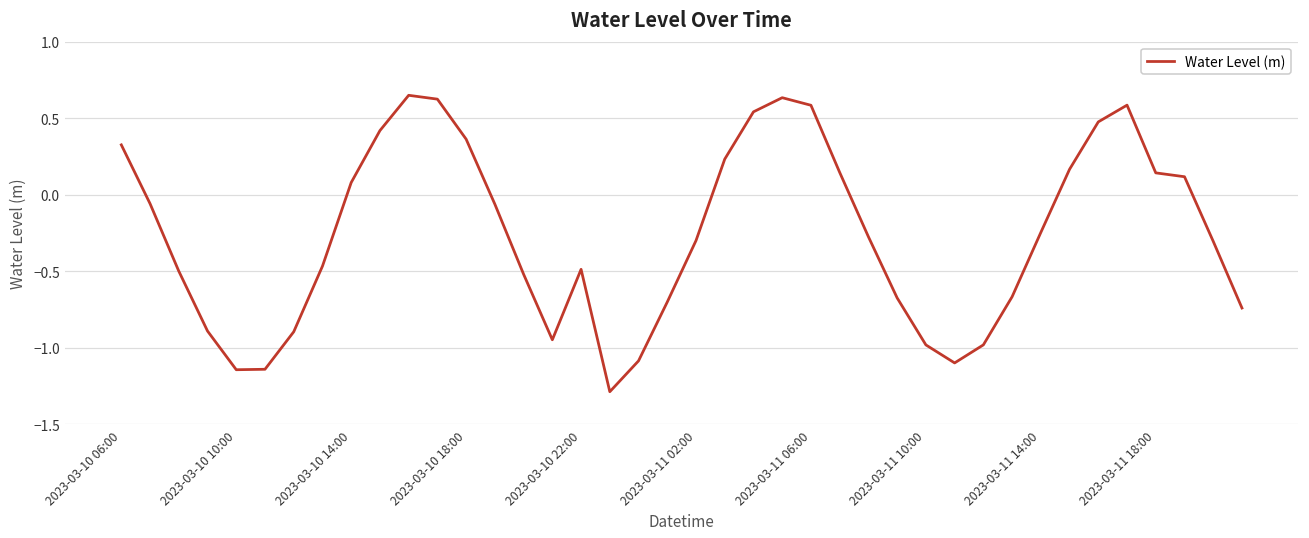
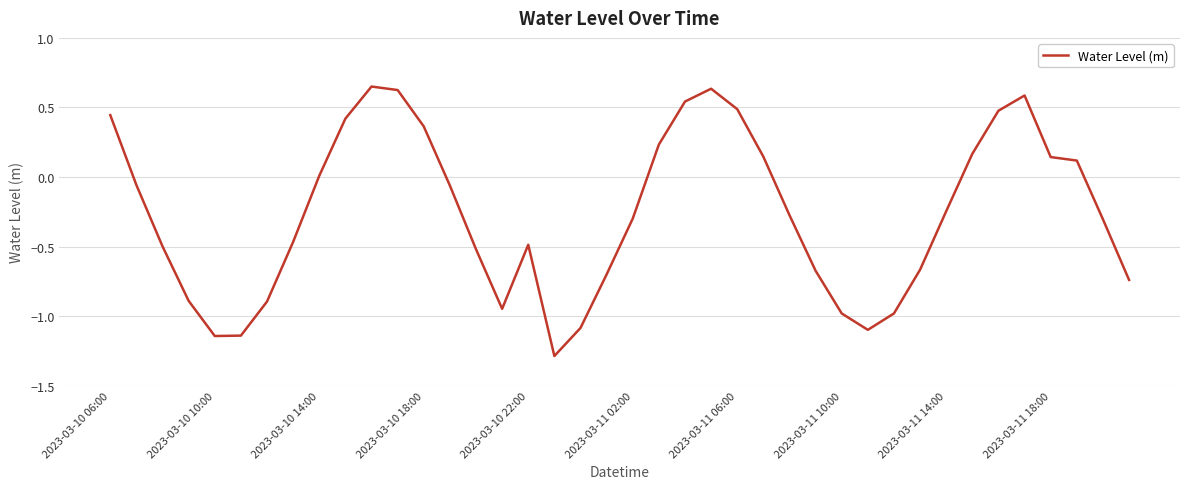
  {
-   "2023-03-10 06:00": 0.33,
+   "2023-03-10 06:00": 0.44,
    "2023-03-10 10:00": -1.14,
-   "2023-03-10 14:00": 0.08,
+   "2023-03-10 14:00": 0.01,
    "2023-03-10 18:00": 0.36,
    "2023-03-10 22:00": -0.49,
    "2023-03-11 02:00": -0.30,
-   "2023-03-11 06:00": 0.59,
+   "2023-03-11 06:00": 0.49,
    "2023-03-11 10:00": -0.98,
    "2023-03-11 14:00": -0.25,
    "2023-03-11 18:00": 0.14
  }
